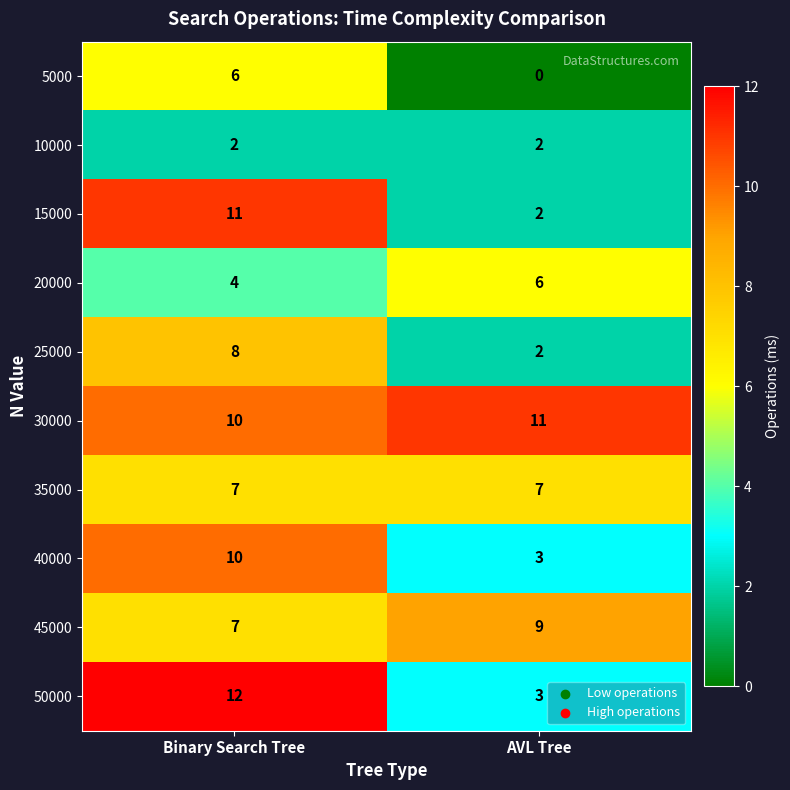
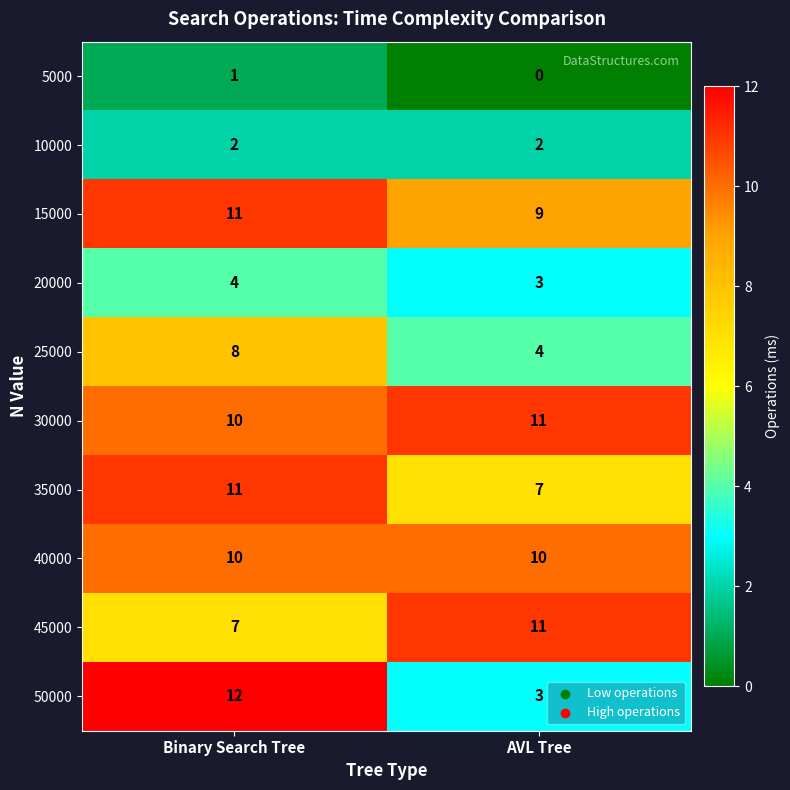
  {
    "5000": {
-     "Binary Search Tree": 6
+     "Binary Search Tree": 1
    },
    "10000": {
      "Binary Search Tree": 2,
      "AVL Tree": 2
    },
    "15000": {
      "Binary Search Tree": 11,
-     "AVL Tree": 2
+     "AVL Tree": 9
    },
    "20000": {
      "Binary Search Tree": 4,
-     "AVL Tree": 6
+     "AVL Tree": 3
    },
    "25000": {
      "Binary Search Tree": 8,
-     "AVL Tree": 2
+     "AVL Tree": 4
    },
    "30000": {
      "Binary Search Tree": 10,
      "AVL Tree": 11
    },
    "35000": {
-     "Binary Search Tree": 7,
+     "Binary Search Tree": 11,
      "AVL Tree": 7
    },
    "40000": {
      "Binary Search Tree": 10,
-     "AVL Tree": 3
+     "AVL Tree": 10
    },
    "45000": {
      "Binary Search Tree": 7,
-     "AVL Tree": 9
+     "AVL Tree": 11
    },
    "50000": {
      "Binary Search Tree": 12,
      "AVL Tree": 3
    }
  }
